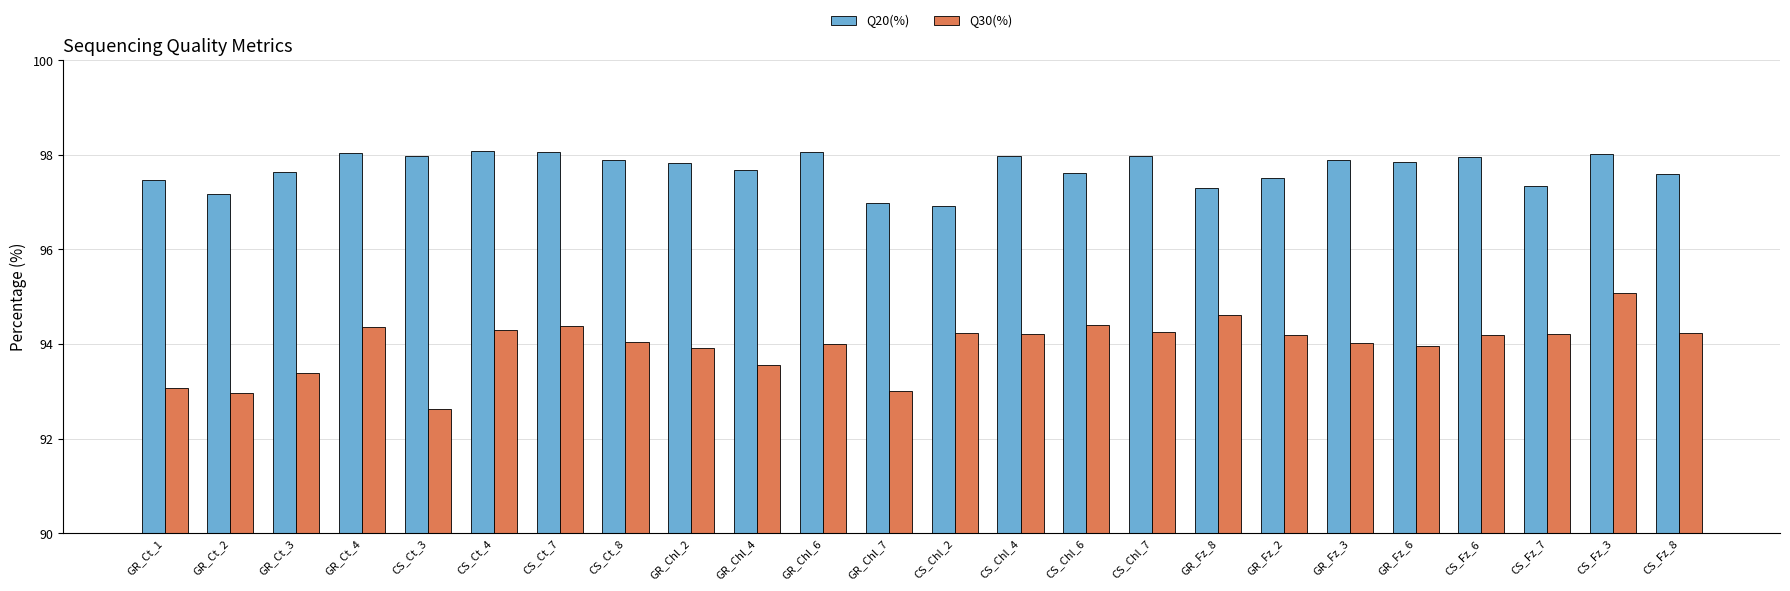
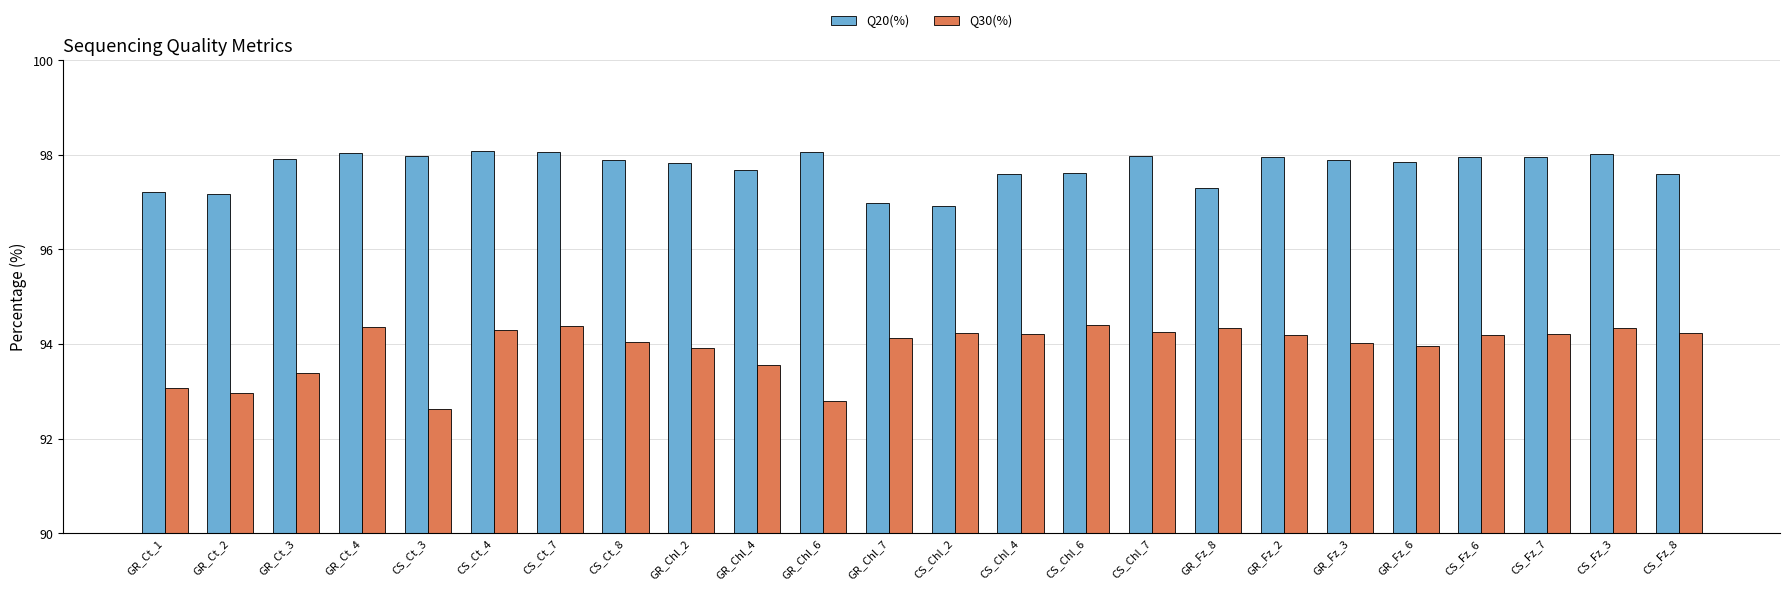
  {
    "Q20(%)": {
-     "GR_Ct_1": 97.5,
+     "GR_Ct_1": 97.2,
      "GR_Ct_2": 97.2,
-     "GR_Ct_3": 97.6,
+     "GR_Ct_3": 97.9,
      "GR_Ct_4": 98.0,
      "CS_Ct_3": 98.0,
      "CS_Ct_4": 98.1,
      "CS_Ct_7": 98.1,
      "CS_Ct_8": 97.9,
      "GR_Chl_2": 97.8,
      "GR_Chl_4": 97.7,
      "GR_Chl_6": 98.1,
      "GR_Chl_7": 97.0,
      "CS_Chl_2": 96.9,
-     "CS_Chl_4": 98.0,
+     "CS_Chl_4": 97.6,
      "CS_Chl_6": 97.6,
      "CS_Chl_7": 98.0,
      "GR_Fz_8": 97.3,
-     "GR_Fz_2": 97.5,
+     "GR_Fz_2": 98.0,
      "GR_Fz_3": 97.9,
      "GR_Fz_6": 97.9,
      "CS_Fz_6": 98.0,
-     "CS_Fz_7": 97.4,
+     "CS_Fz_7": 98.0,
      "CS_Fz_3": 98.0,
      "CS_Fz_8": 97.6
    },
    "Q30(%)": {
      "GR_Ct_1": 93.1,
      "GR_Ct_2": 93.0,
      "GR_Ct_3": 93.4,
      "GR_Ct_4": 94.4,
      "CS_Ct_3": 92.6,
      "CS_Ct_4": 94.3,
      "CS_Ct_7": 94.4,
      "CS_Ct_8": 94.1,
      "GR_Chl_2": 93.9,
      "GR_Chl_4": 93.6,
-     "GR_Chl_6": 94.0,
-     "GR_Chl_7": 93.0,
+     "GR_Chl_6": 92.8,
+     "GR_Chl_7": 94.1,
      "CS_Chl_2": 94.2,
      "CS_Chl_4": 94.2,
      "CS_Chl_6": 94.4,
      "CS_Chl_7": 94.3,
-     "GR_Fz_8": 94.6,
+     "GR_Fz_8": 94.3,
      "GR_Fz_2": 94.2,
      "GR_Fz_3": 94.0,
      "GR_Fz_6": 94.0,
      "CS_Fz_6": 94.2,
      "CS_Fz_7": 94.2,
-     "CS_Fz_3": 95.1,
+     "CS_Fz_3": 94.4,
      "CS_Fz_8": 94.2
    }
  }
